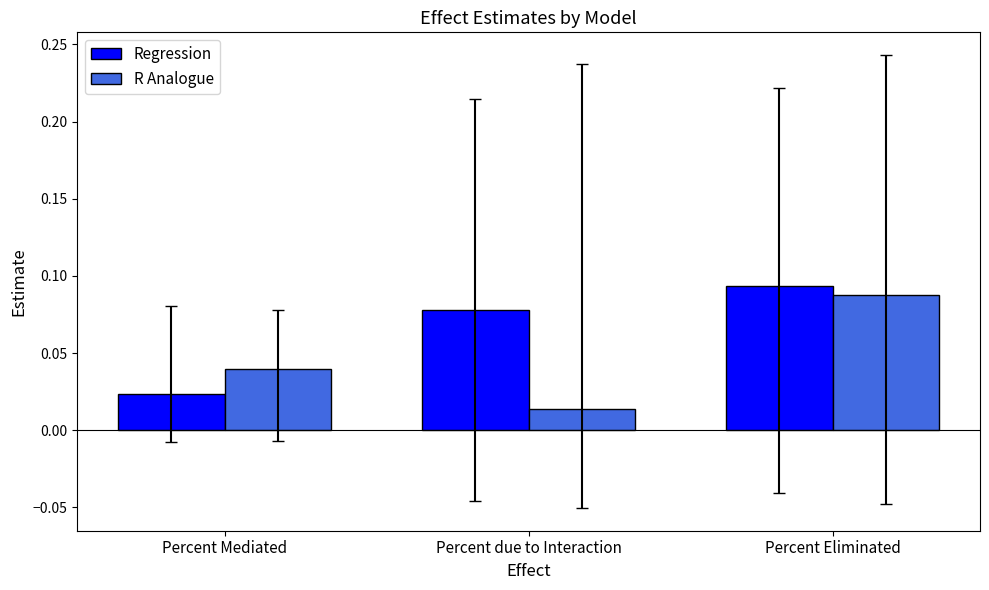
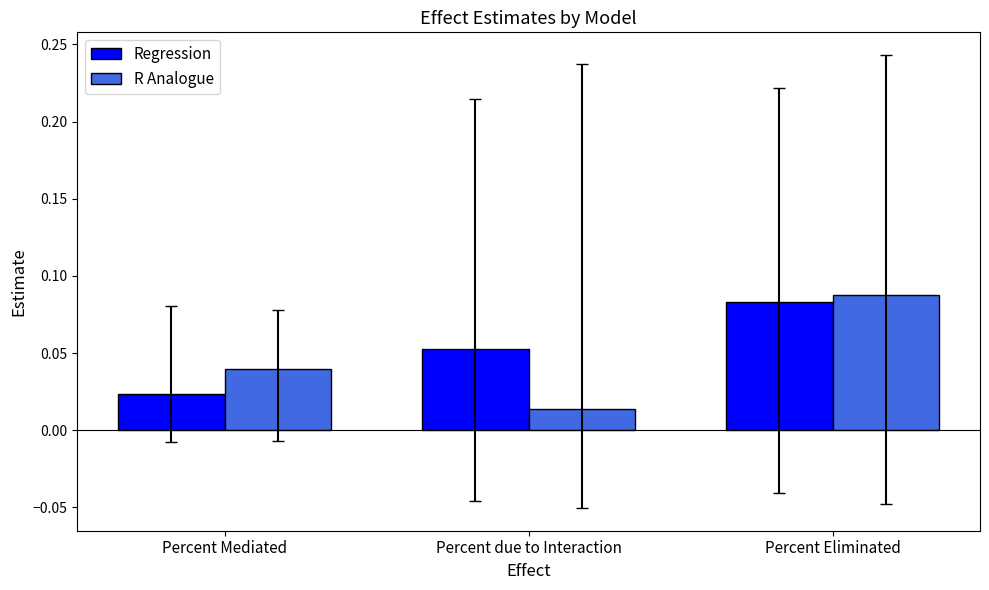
  {
    "Regression": {
      "Percent Mediated": 0.024,
-     "Percent due to Interaction": 0.078,
-     "Percent Eliminated": 0.094
+     "Percent due to Interaction": 0.052,
+     "Percent Eliminated": 0.083
    },
    "R Analogue": {
      "Percent Mediated": 0.040,
      "Percent due to Interaction": 0.014,
      "Percent Eliminated": 0.087
    }
  }
